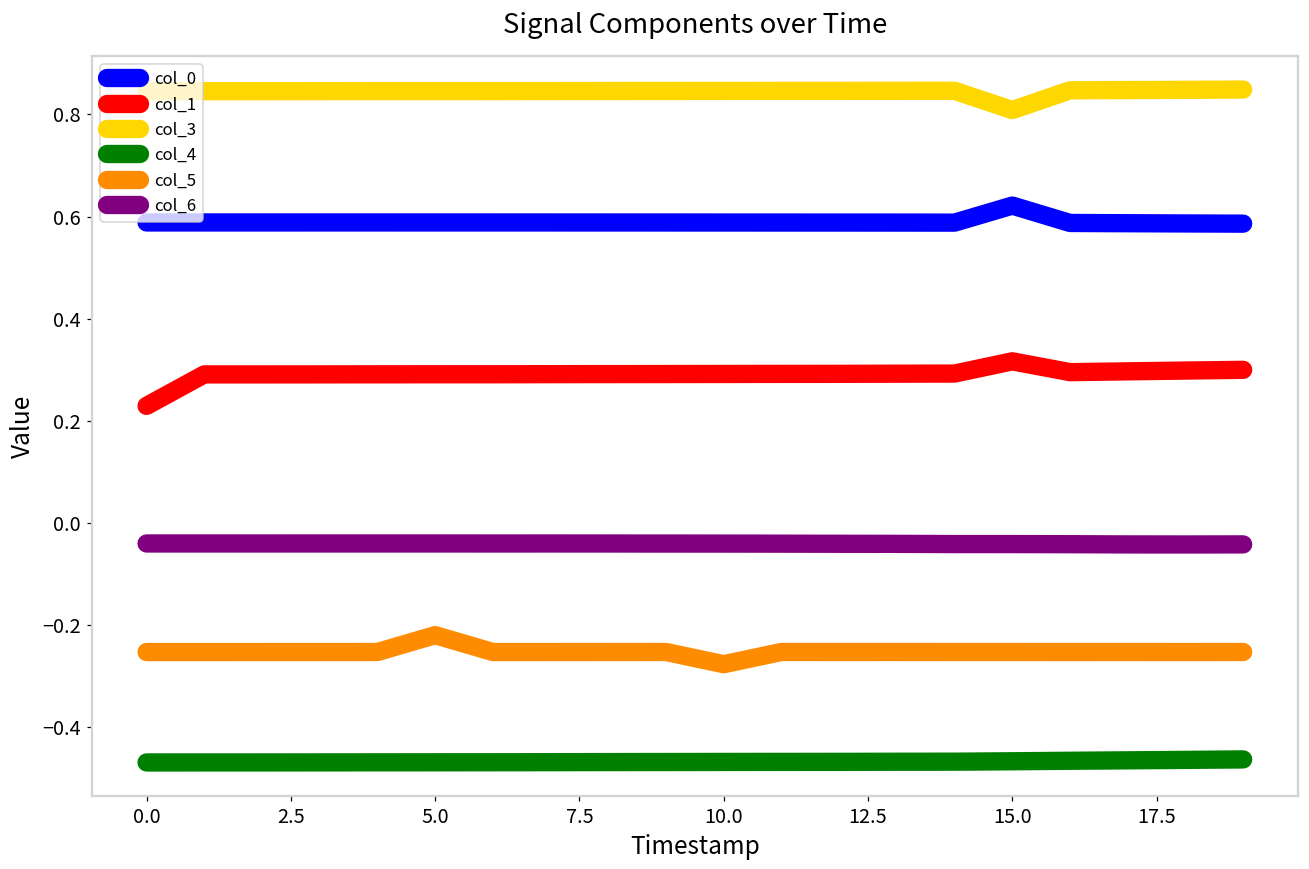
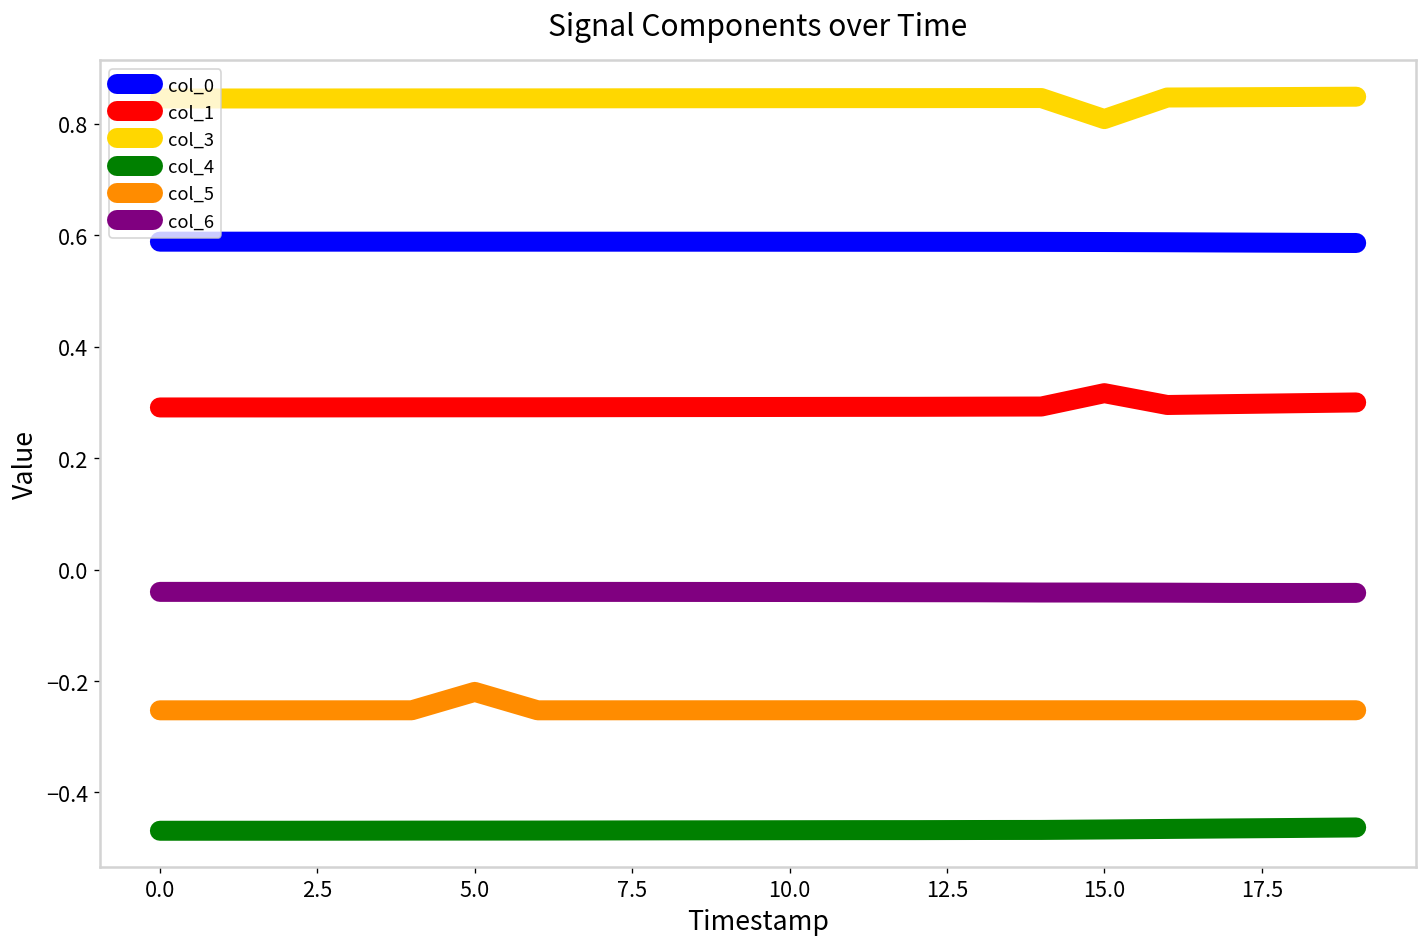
  {
    "col_0": {
      "5.0": 0.59,
      "10.0": 0.59,
-     "15.0": 0.62
+     "15.0": 0.59
    },
    "col_1": {
-     "0.0": 0.23,
+     "0.0": 0.29,
      "5.0": 0.29,
      "10.0": 0.29,
      "15.0": 0.32
    },
    "col_3": {
      "5.0": 0.85,
      "10.0": 0.85,
      "15.0": 0.81
    },
    "col_4": {
      "0.0": -0.47,
      "5.0": -0.47,
      "10.0": -0.47,
      "15.0": -0.47
    },
    "col_5": {
      "0.0": -0.25,
      "5.0": -0.22,
-     "10.0": -0.28,
+     "10.0": -0.25,
      "15.0": -0.25
    },
    "col_6": {
      "0.0": -0.04,
      "5.0": -0.04,
      "10.0": -0.04,
      "15.0": -0.04
    }
  }
